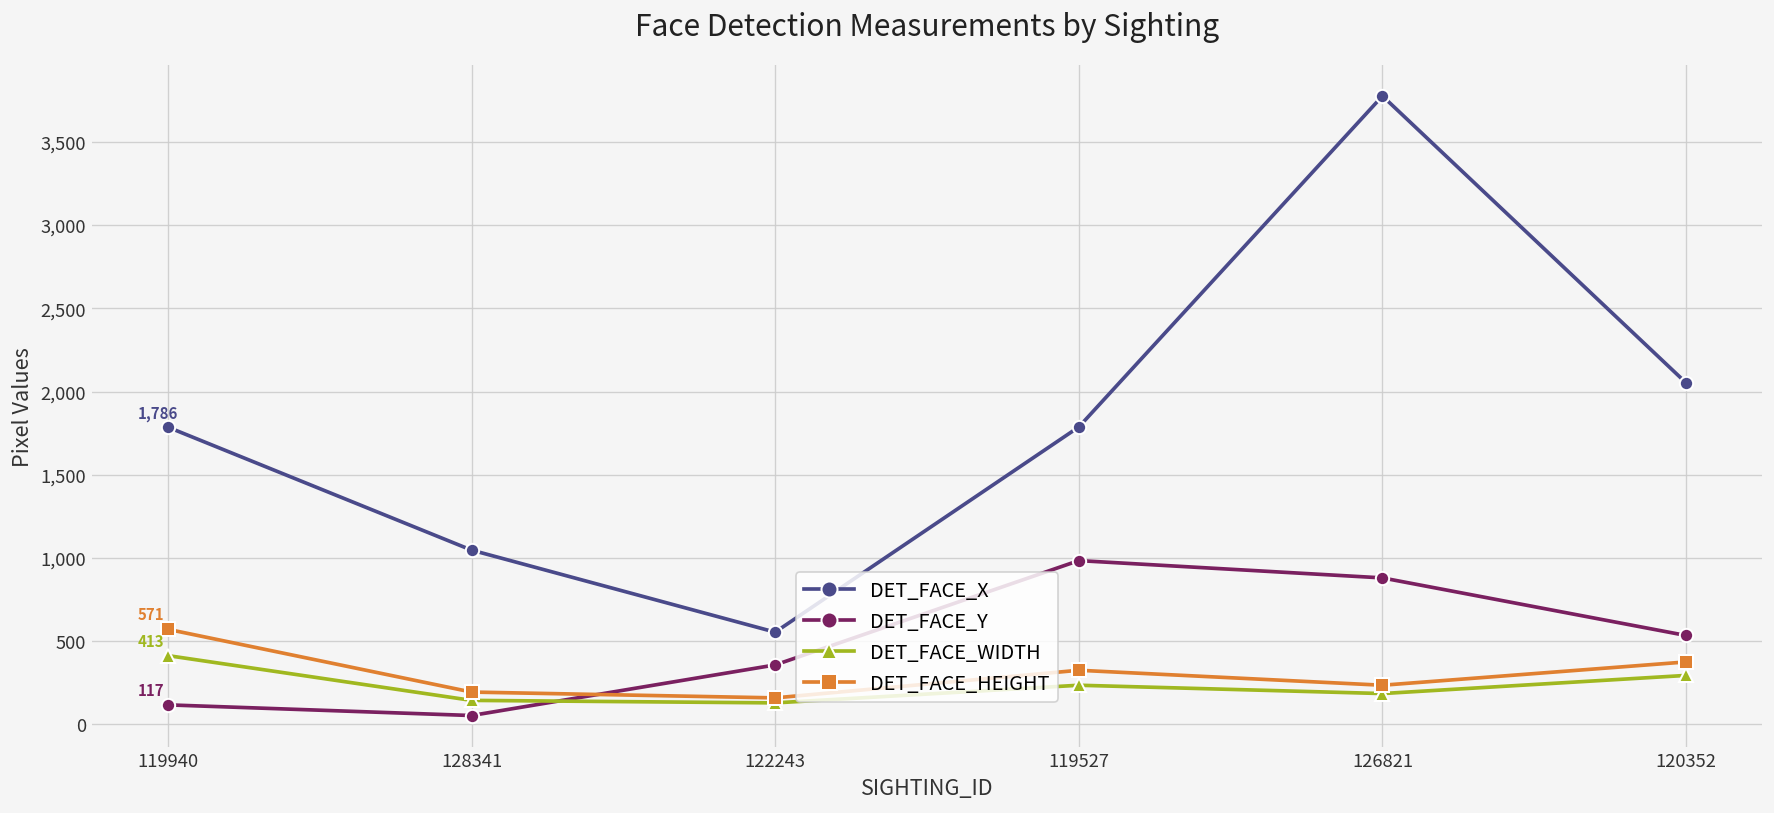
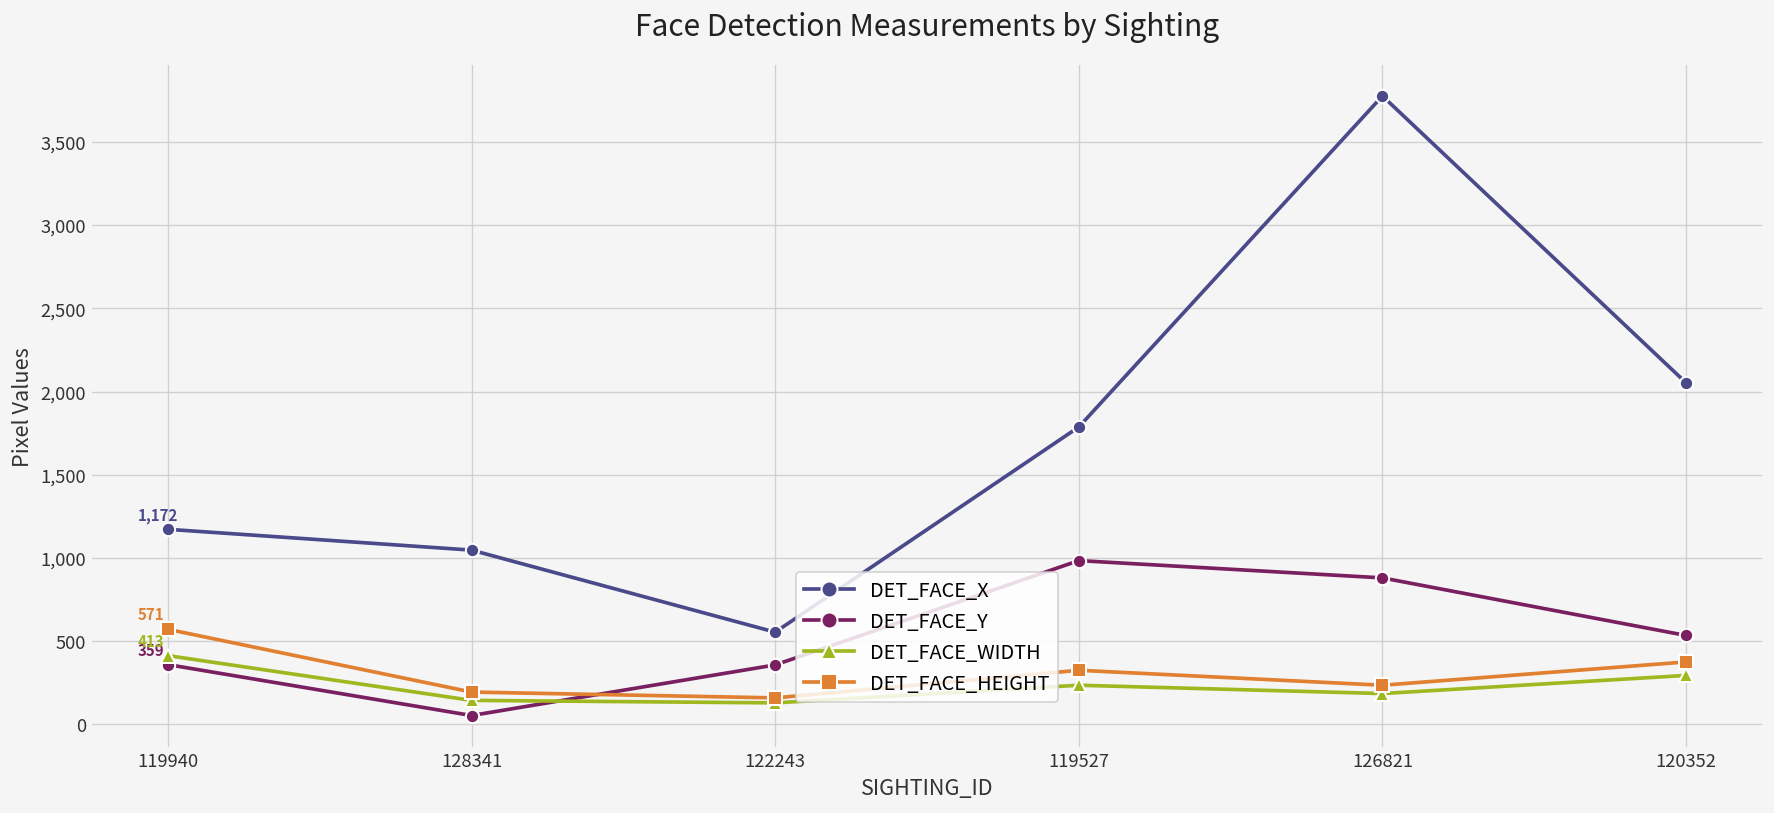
  {
    "DET_FACE_X": {
-     "119940": "1,786"
+     "119940": "1,172"
    },
    "DET_FACE_Y": {
-     "119940": "117"
+     "119940": "359"
    },
    "DET_FACE_WIDTH": {
      "119940": "413"
    },
    "DET_FACE_HEIGHT": {
      "119940": "571"
    }
  }
